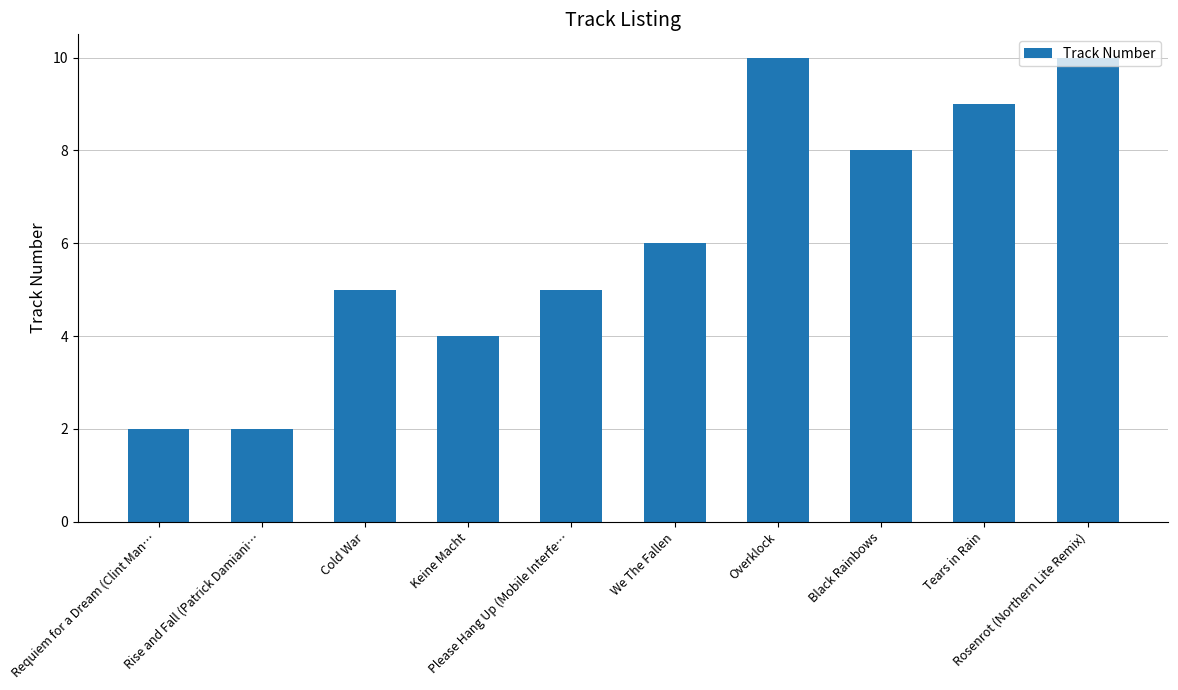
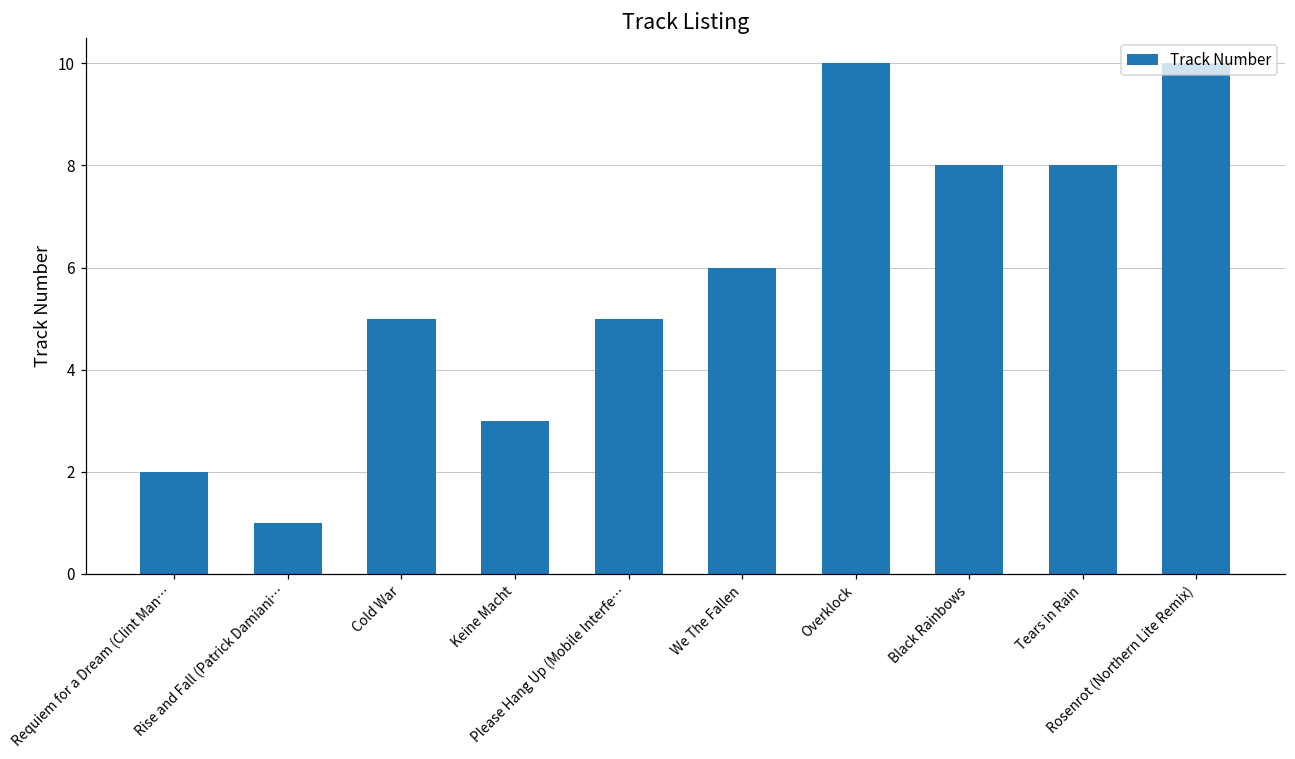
  {
    "Requiem for a Dream (Clint Man…": 2,
-   "Rise and Fall (Patrick Damiani…": 2,
+   "Rise and Fall (Patrick Damiani…": 1,
    "Cold War": 5,
-   "Keine Macht": 4,
+   "Keine Macht": 3,
    "Please Hang Up (Mobile Interfe…": 5,
    "We The Fallen": 6,
    "Overklock": 10,
    "Black Rainbows": 8,
-   "Tears in Rain": 9
+   "Tears in Rain": 8
  }
